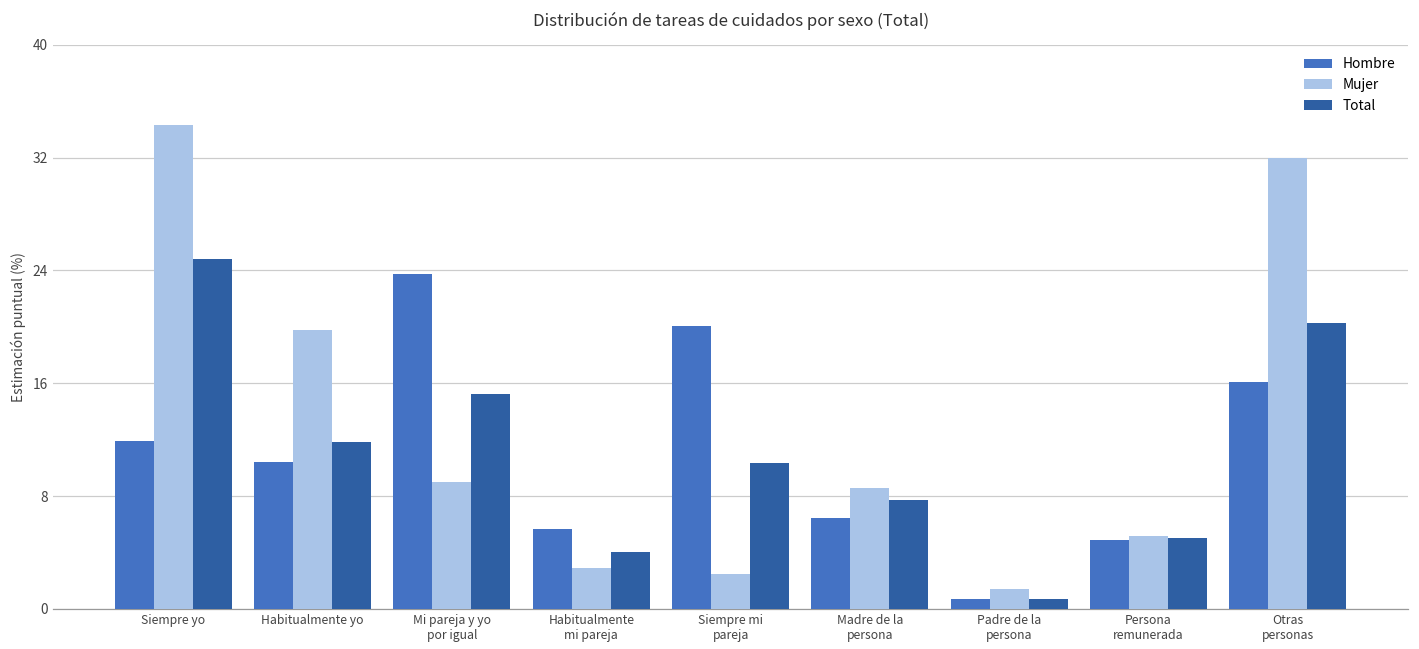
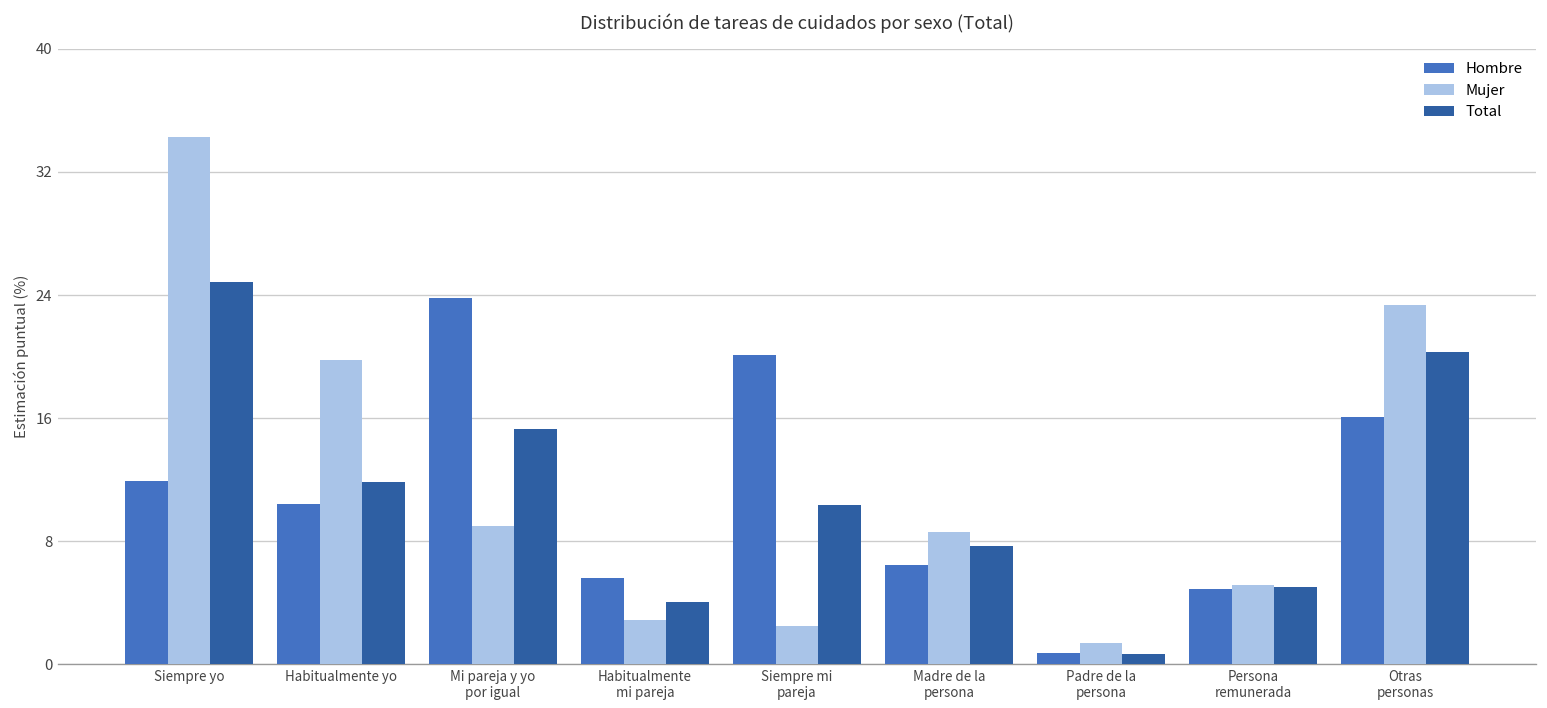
  {
    "Mujer": {
      "Siempre yo": 34.3,
      "Habitualmente yo": 19.8,
      "Mi pareja y yo por igual": 9.0,
      "Habitualmente mi pareja": 2.9,
      "Siempre mi pareja": 2.5,
      "Madre de la persona": 8.6,
      "Padre de la persona": 1.4,
      "Persona remunerada": 5.2,
-     "Otras personas": 32.0
+     "Otras personas": 23.3
    }
  }
